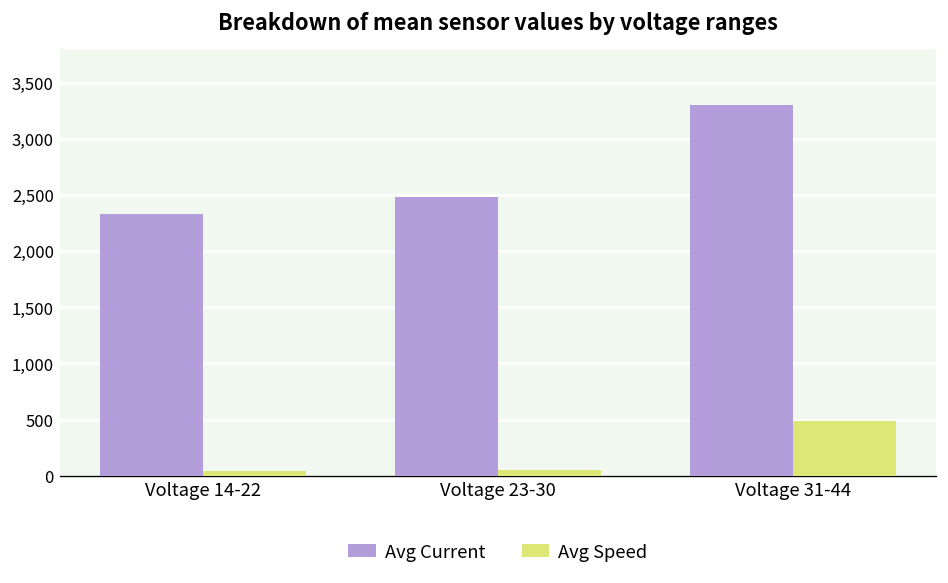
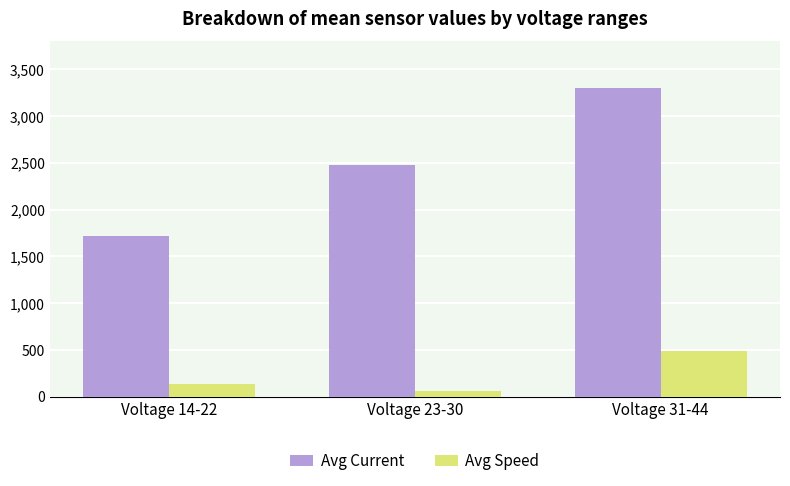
  {
    "Avg Current": {
-     "Voltage 14-22": "2,300",
+     "Voltage 14-22": "1,700",
      "Voltage 23-30": "2,500",
      "Voltage 31-44": "3,300"
    },
    "Avg Speed": {
-     "Voltage 14-22": "0",
+     "Voltage 14-22": "100",
      "Voltage 23-30": "100",
      "Voltage 31-44": "500"
    }
  }
